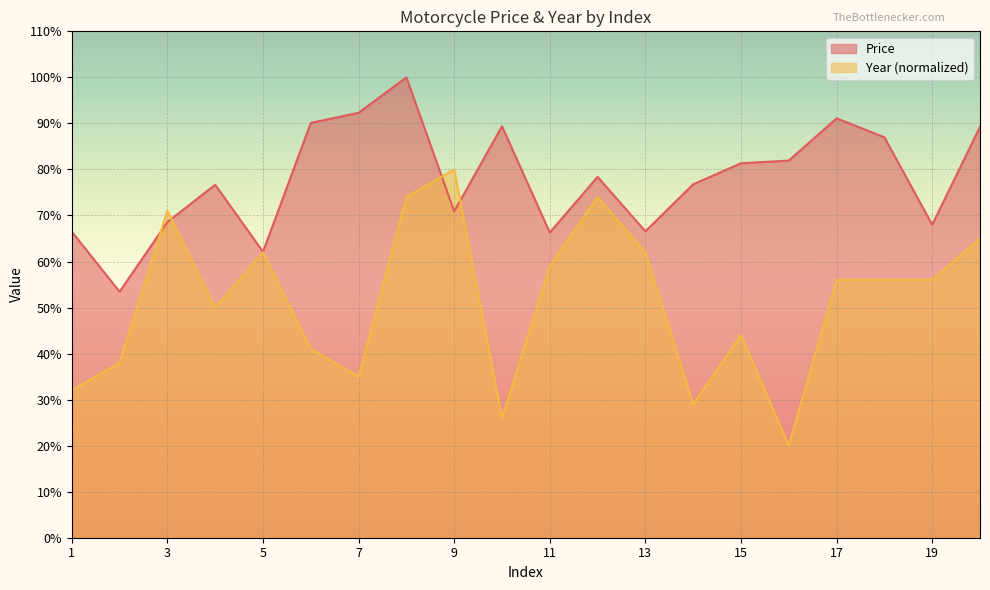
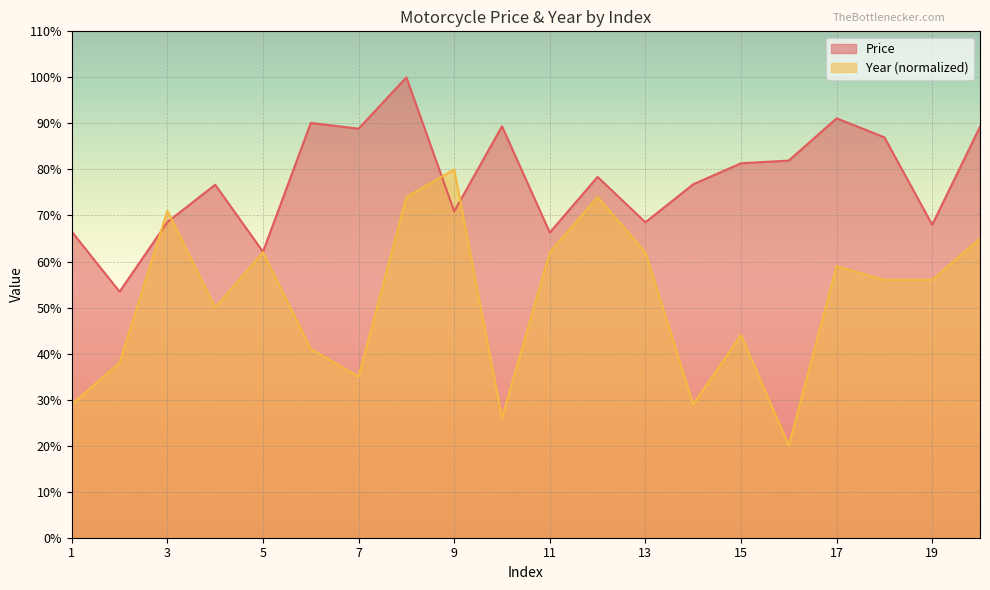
  {
    "Price": {
      "1": "66%",
      "3": "69%",
-     "7": "92%",
+     "7": "89%",
      "9": "71%",
      "11": "66%",
-     "13": "67%",
+     "13": "69%",
      "15": "81%",
      "17": "91%",
      "19": "68%"
    },
    "Year (normalized)": {
-     "1": "32%",
+     "1": "29%",
      "3": "71%",
      "7": "35%",
      "9": "80%",
-     "11": "59%",
+     "11": "62%",
      "13": "62%",
      "15": "44%",
-     "17": "56%",
+     "17": "59%",
      "19": "56%"
    }
  }
